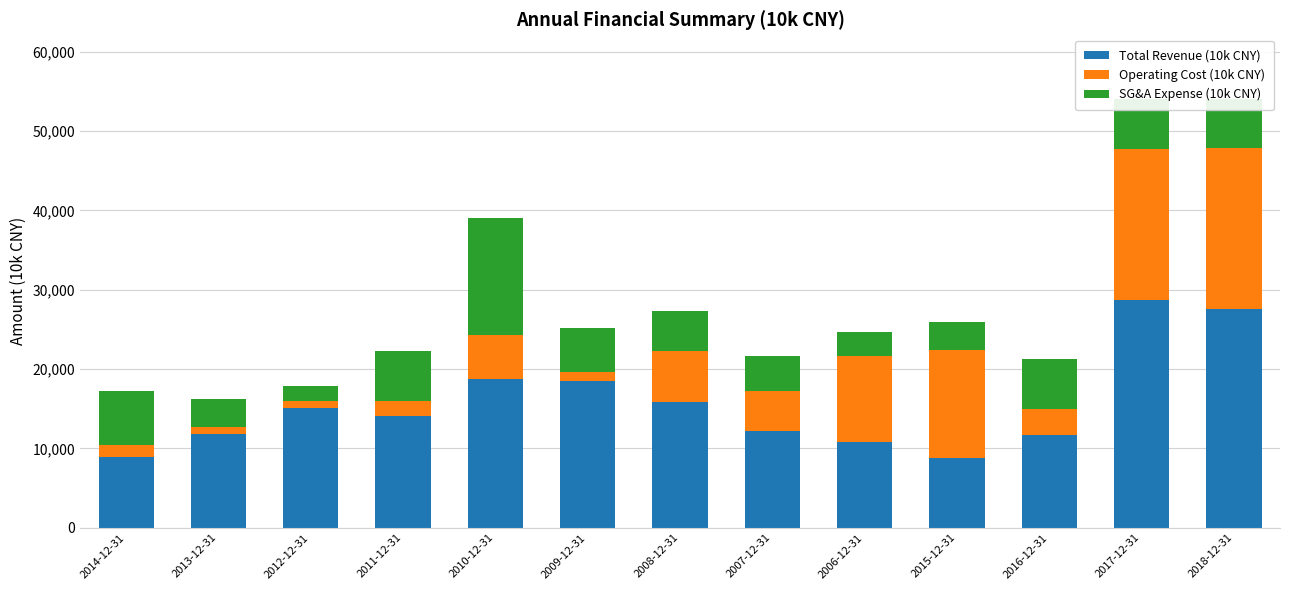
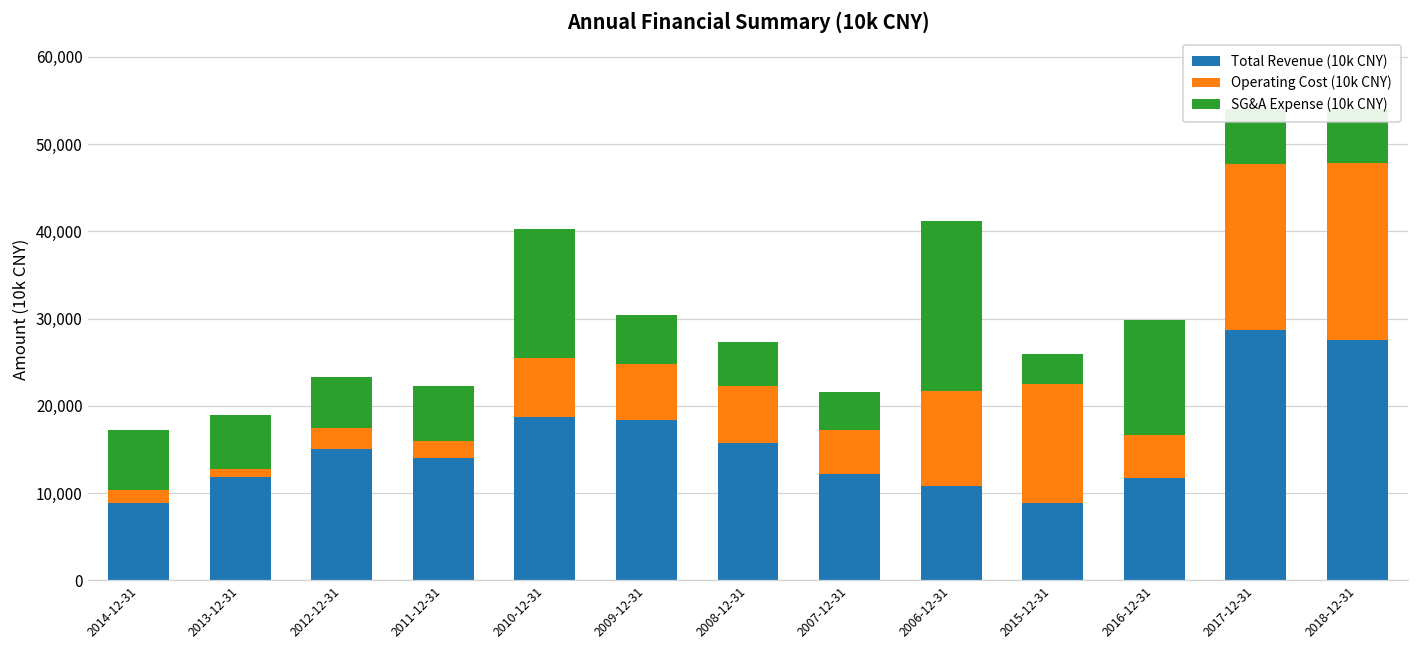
  {
    "Total Revenue (10k CNY)": {
      "2014-12-31": "9,000",
      "2013-12-31": "12,000",
      "2012-12-31": "15,000",
      "2011-12-31": "14,000",
      "2010-12-31": "19,000",
      "2009-12-31": "18,000",
      "2008-12-31": "16,000",
      "2007-12-31": "12,000",
      "2006-12-31": "11,000",
      "2015-12-31": "9,000",
      "2016-12-31": "12,000",
      "2017-12-31": "29,000",
      "2018-12-31": "28,000"
    },
    "Operating Cost (10k CNY)": {
      "2014-12-31": "2,000",
      "2013-12-31": "1,000",
-     "2012-12-31": "1,000",
+     "2012-12-31": "2,000",
      "2011-12-31": "2,000",
-     "2010-12-31": "6,000",
-     "2009-12-31": "1,000",
+     "2010-12-31": "7,000",
+     "2009-12-31": "6,000",
      "2008-12-31": "6,000",
      "2007-12-31": "5,000",
      "2006-12-31": "11,000",
      "2015-12-31": "14,000",
-     "2016-12-31": "3,000",
+     "2016-12-31": "5,000",
      "2017-12-31": "19,000",
      "2018-12-31": "20,000"
    },
    "SG&A Expense (10k CNY)": {
      "2014-12-31": "7,000",
-     "2013-12-31": "4,000",
-     "2012-12-31": "2,000",
+     "2013-12-31": "6,000",
+     "2012-12-31": "6,000",
      "2011-12-31": "6,000",
      "2010-12-31": "15,000",
      "2009-12-31": "6,000",
      "2008-12-31": "5,000",
      "2007-12-31": "4,000",
-     "2006-12-31": "3,000",
+     "2006-12-31": "20,000",
      "2015-12-31": "3,000",
-     "2016-12-31": "6,000"
+     "2016-12-31": "13,000"
    }
  }
